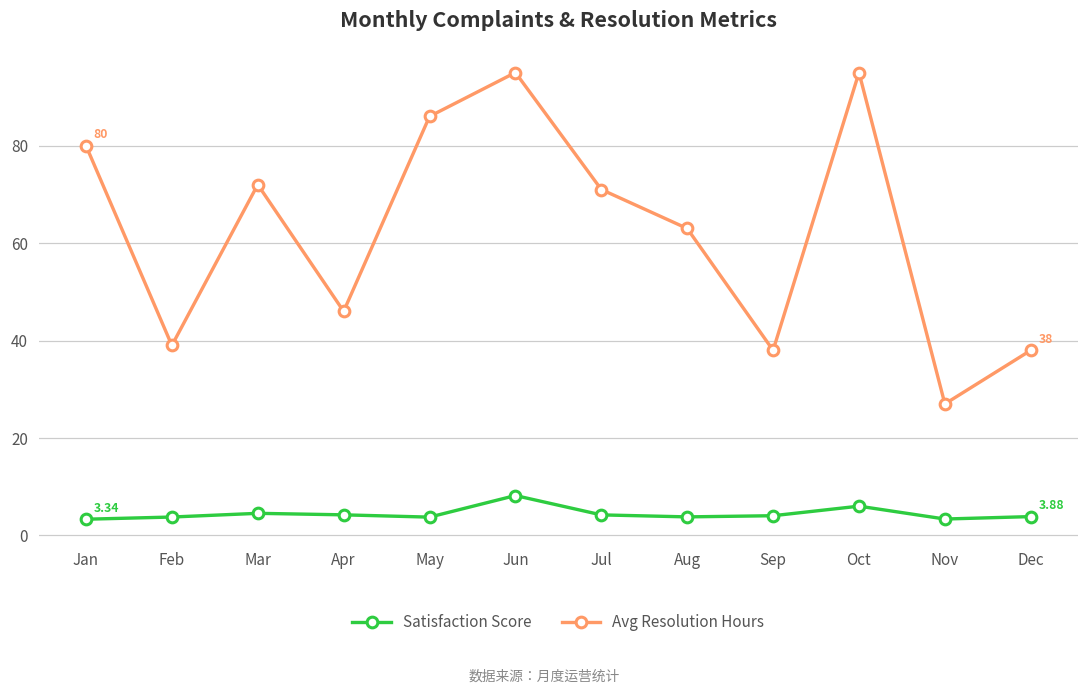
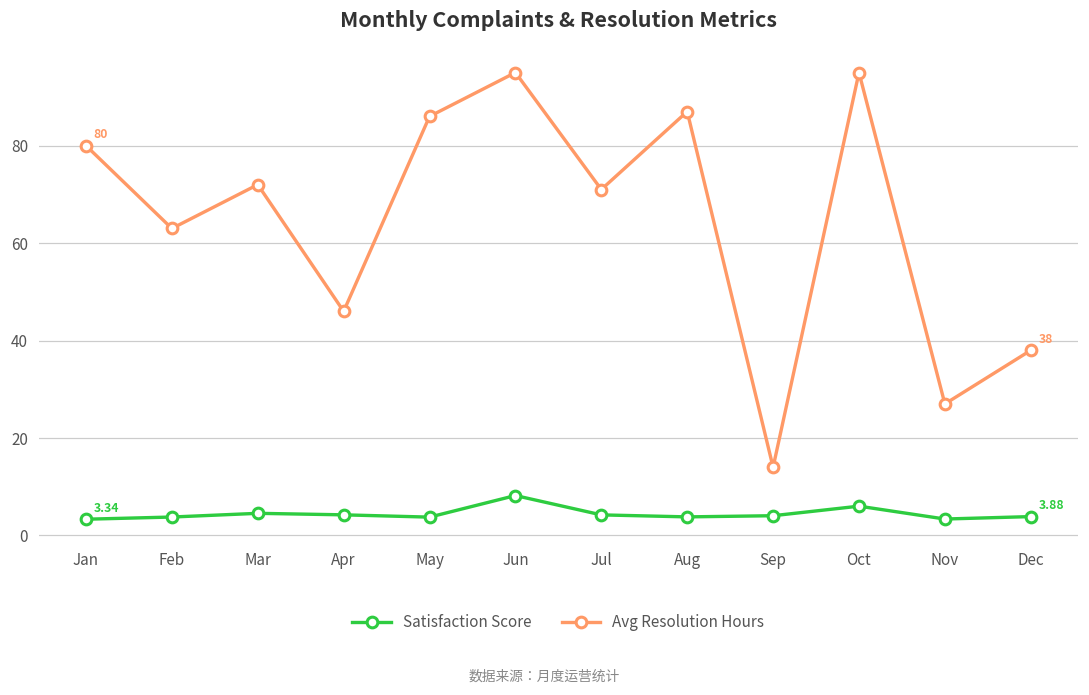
  {
    "Satisfaction Score": {
      "Jan": 3.34,
      "Dec": 3.88
    },
    "Avg Resolution Hours": {
-     "Feb": 39,
+     "Feb": 63,
      "Mar": 72,
      "Apr": 46,
      "May": 86,
      "Jun": 95,
      "Jul": 71,
-     "Aug": 63,
-     "Sep": 38,
+     "Aug": 87,
+     "Sep": 14,
      "Oct": 95,
      "Nov": 27
    }
  }
